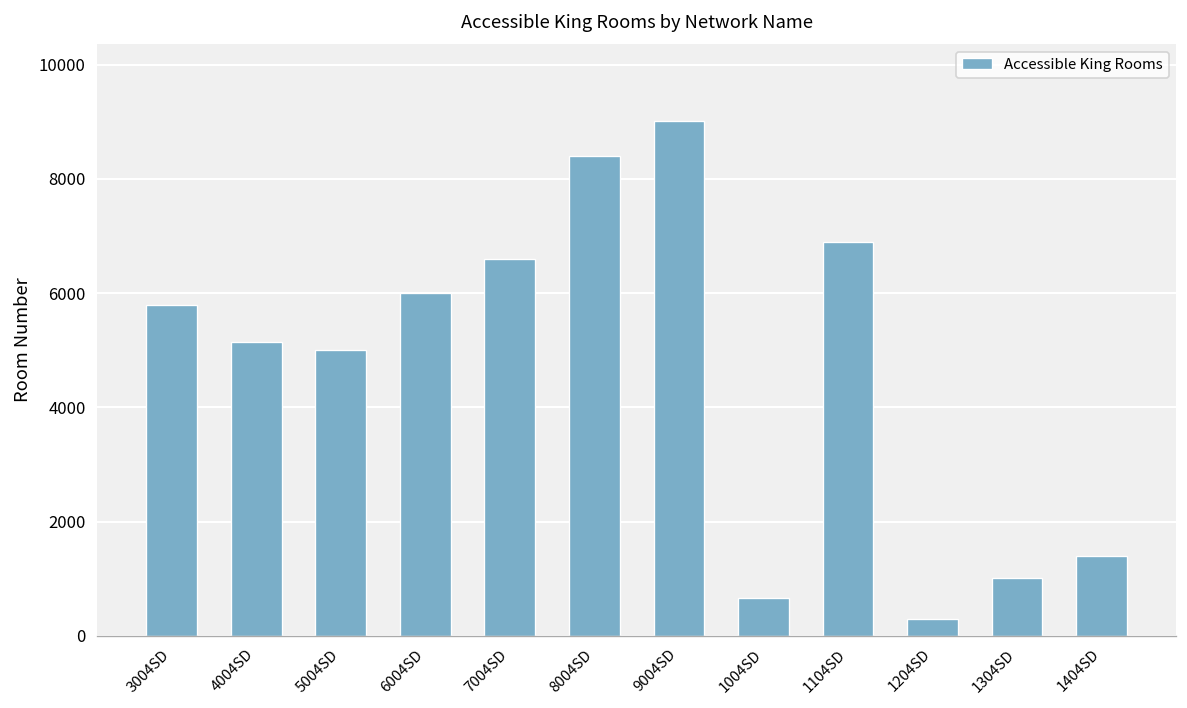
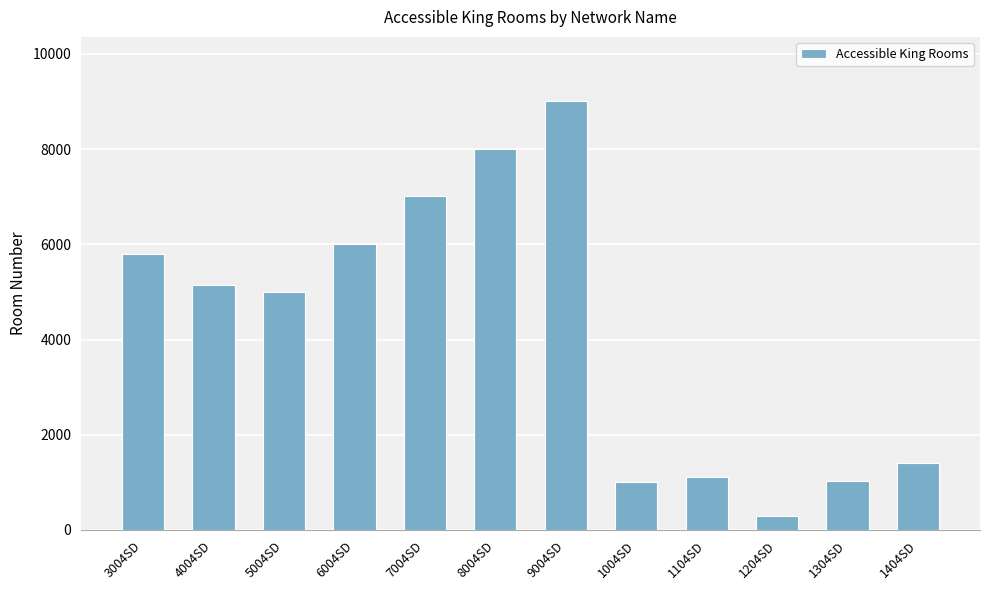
  {
    "3004SD": 5800,
    "4004SD": 5100,
    "5004SD": 5000,
    "6004SD": 6000,
-   "7004SD": 6600,
-   "8004SD": 8400,
+   "7004SD": 7000,
+   "8004SD": 8000,
    "9004SD": 9000,
-   "1004SD": 700,
-   "1104SD": 6900,
+   "1004SD": 1000,
+   "1104SD": 1100,
    "1204SD": 300,
    "1304SD": 1000,
    "1404SD": 1400
  }
